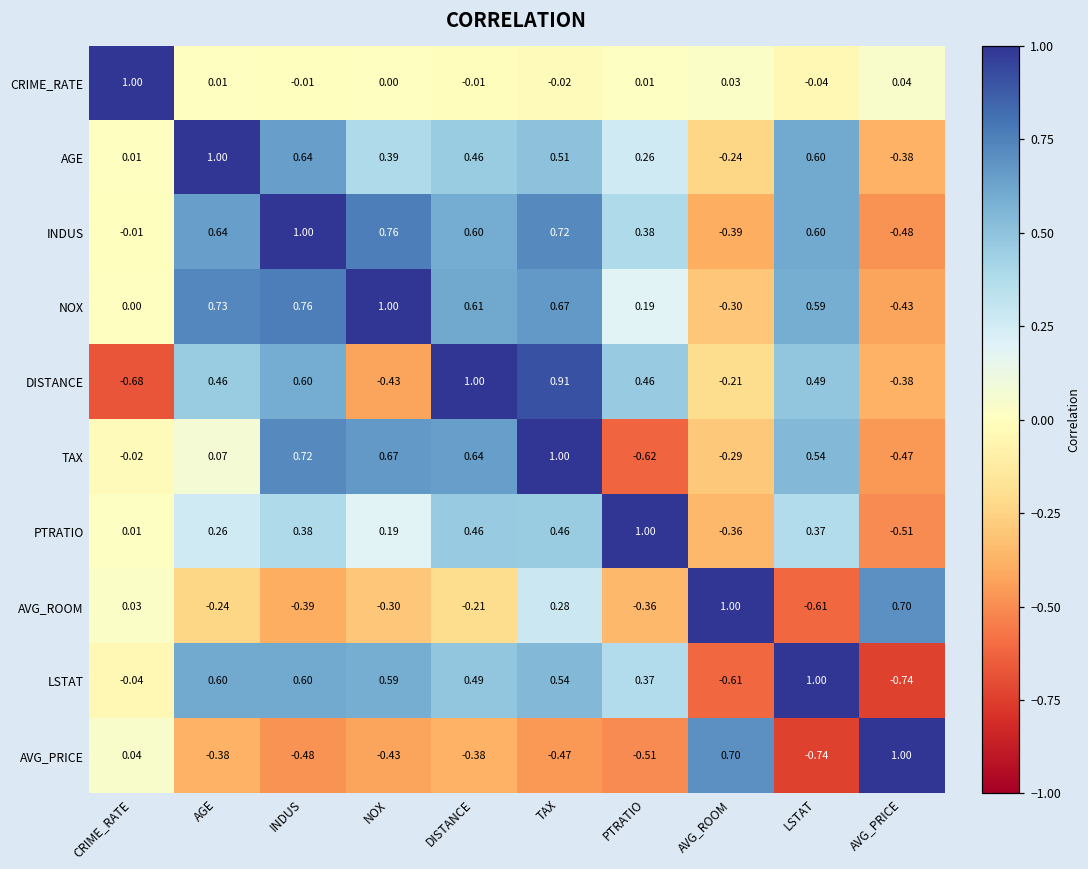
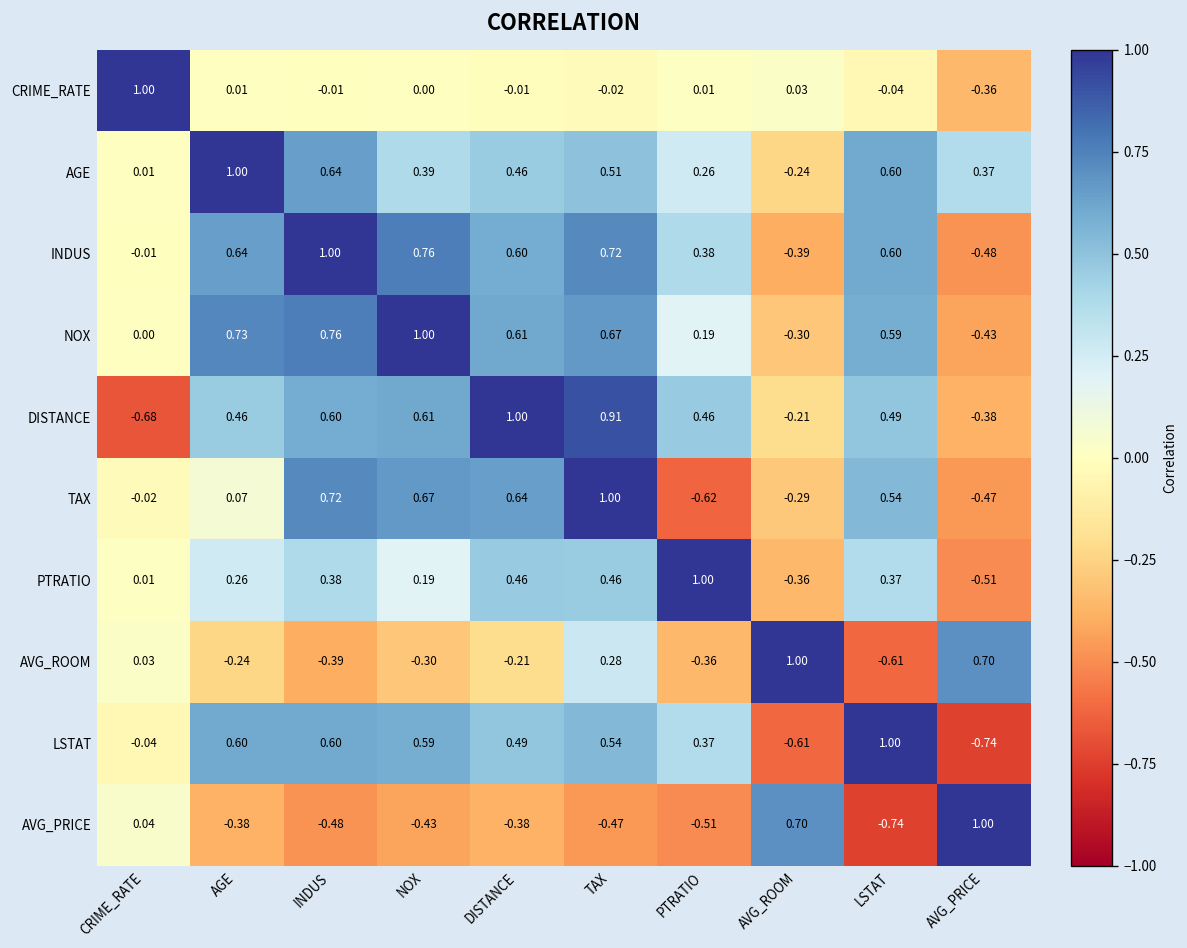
  {
    "CRIME_RATE": {
      "CRIME_RATE": 1.00,
      "AGE": 0.01,
      "INDUS": -0.01,
      "NOX": 0.00,
      "DISTANCE": -0.01,
      "TAX": -0.02,
      "PTRATIO": 0.01,
      "AVG_ROOM": 0.03,
      "LSTAT": -0.04,
-     "AVG_PRICE": 0.04
+     "AVG_PRICE": -0.36
    },
    "AGE": {
      "CRIME_RATE": 0.01,
      "AGE": 1.00,
      "INDUS": 0.64,
      "NOX": 0.39,
      "DISTANCE": 0.46,
      "TAX": 0.51,
      "PTRATIO": 0.26,
      "AVG_ROOM": -0.24,
      "LSTAT": 0.60,
-     "AVG_PRICE": -0.38
+     "AVG_PRICE": 0.37
    },
    "INDUS": {
      "CRIME_RATE": -0.01,
      "AGE": 0.64,
      "INDUS": 1.00,
      "NOX": 0.76,
      "DISTANCE": 0.60,
      "TAX": 0.72,
      "PTRATIO": 0.38,
      "AVG_ROOM": -0.39,
      "LSTAT": 0.60,
      "AVG_PRICE": -0.48
    },
    "NOX": {
      "CRIME_RATE": 0.00,
      "AGE": 0.73,
      "INDUS": 0.76,
      "NOX": 1.00,
      "DISTANCE": 0.61,
      "TAX": 0.67,
      "PTRATIO": 0.19,
      "AVG_ROOM": -0.30,
      "LSTAT": 0.59,
      "AVG_PRICE": -0.43
    },
    "DISTANCE": {
      "CRIME_RATE": -0.68,
      "AGE": 0.46,
      "INDUS": 0.60,
-     "NOX": -0.43,
+     "NOX": 0.61,
      "DISTANCE": 1.00,
      "TAX": 0.91,
      "PTRATIO": 0.46,
      "AVG_ROOM": -0.21,
      "LSTAT": 0.49,
      "AVG_PRICE": -0.38
    },
    "TAX": {
      "CRIME_RATE": -0.02,
      "AGE": 0.07,
      "INDUS": 0.72,
      "NOX": 0.67,
      "DISTANCE": 0.64,
      "TAX": 1.00,
      "PTRATIO": -0.62,
      "AVG_ROOM": -0.29,
      "LSTAT": 0.54,
      "AVG_PRICE": -0.47
    },
    "PTRATIO": {
      "CRIME_RATE": 0.01,
      "AGE": 0.26,
      "INDUS": 0.38,
      "NOX": 0.19,
      "DISTANCE": 0.46,
      "TAX": 0.46,
      "PTRATIO": 1.00,
      "AVG_ROOM": -0.36,
      "LSTAT": 0.37,
      "AVG_PRICE": -0.51
    },
    "AVG_ROOM": {
      "CRIME_RATE": 0.03,
      "AGE": -0.24,
      "INDUS": -0.39,
      "NOX": -0.30,
      "DISTANCE": -0.21,
      "TAX": 0.28,
      "PTRATIO": -0.36,
      "AVG_ROOM": 1.00,
      "LSTAT": -0.61,
      "AVG_PRICE": 0.70
    },
    "LSTAT": {
      "CRIME_RATE": -0.04,
      "AGE": 0.60,
      "INDUS": 0.60,
      "NOX": 0.59,
      "DISTANCE": 0.49,
      "TAX": 0.54,
      "PTRATIO": 0.37,
      "AVG_ROOM": -0.61,
      "LSTAT": 1.00,
      "AVG_PRICE": -0.74
    },
    "AVG_PRICE": {
      "CRIME_RATE": 0.04,
      "AGE": -0.38,
      "INDUS": -0.48,
      "NOX": -0.43,
      "DISTANCE": -0.38,
      "TAX": -0.47,
      "PTRATIO": -0.51,
      "AVG_ROOM": 0.70,
      "LSTAT": -0.74,
      "AVG_PRICE": 1.00
    }
  }
